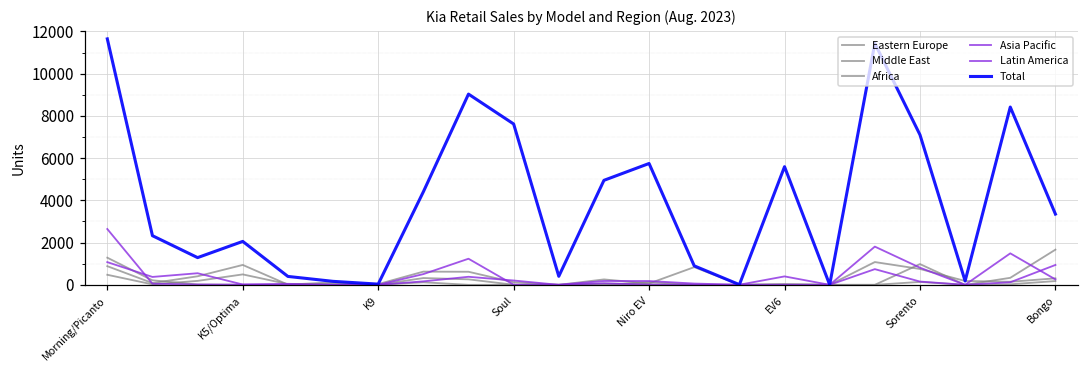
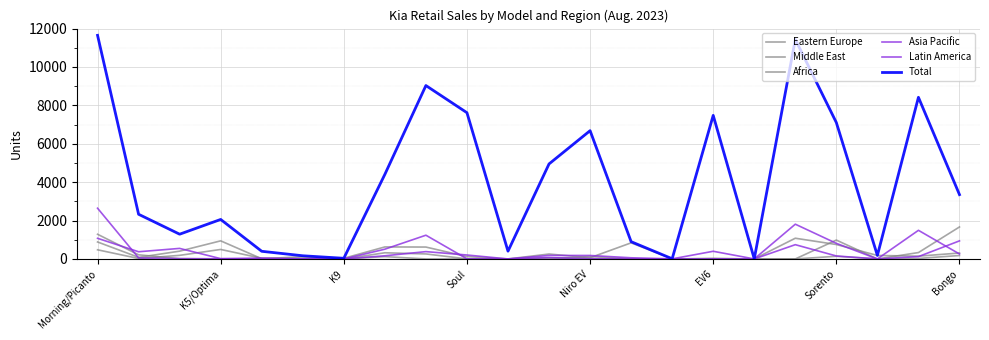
  {
    "Total": {
      "Morning/Picanto": 11600,
      "K5/Optima": 2100,
      "Soul": 7600,
-     "Niro EV": 5700,
-     "EV6": 5600,
+     "Niro EV": 6700,
+     "EV6": 7500,
      "Sorento": 7100,
      "Bongo": 3400
    }
  }
